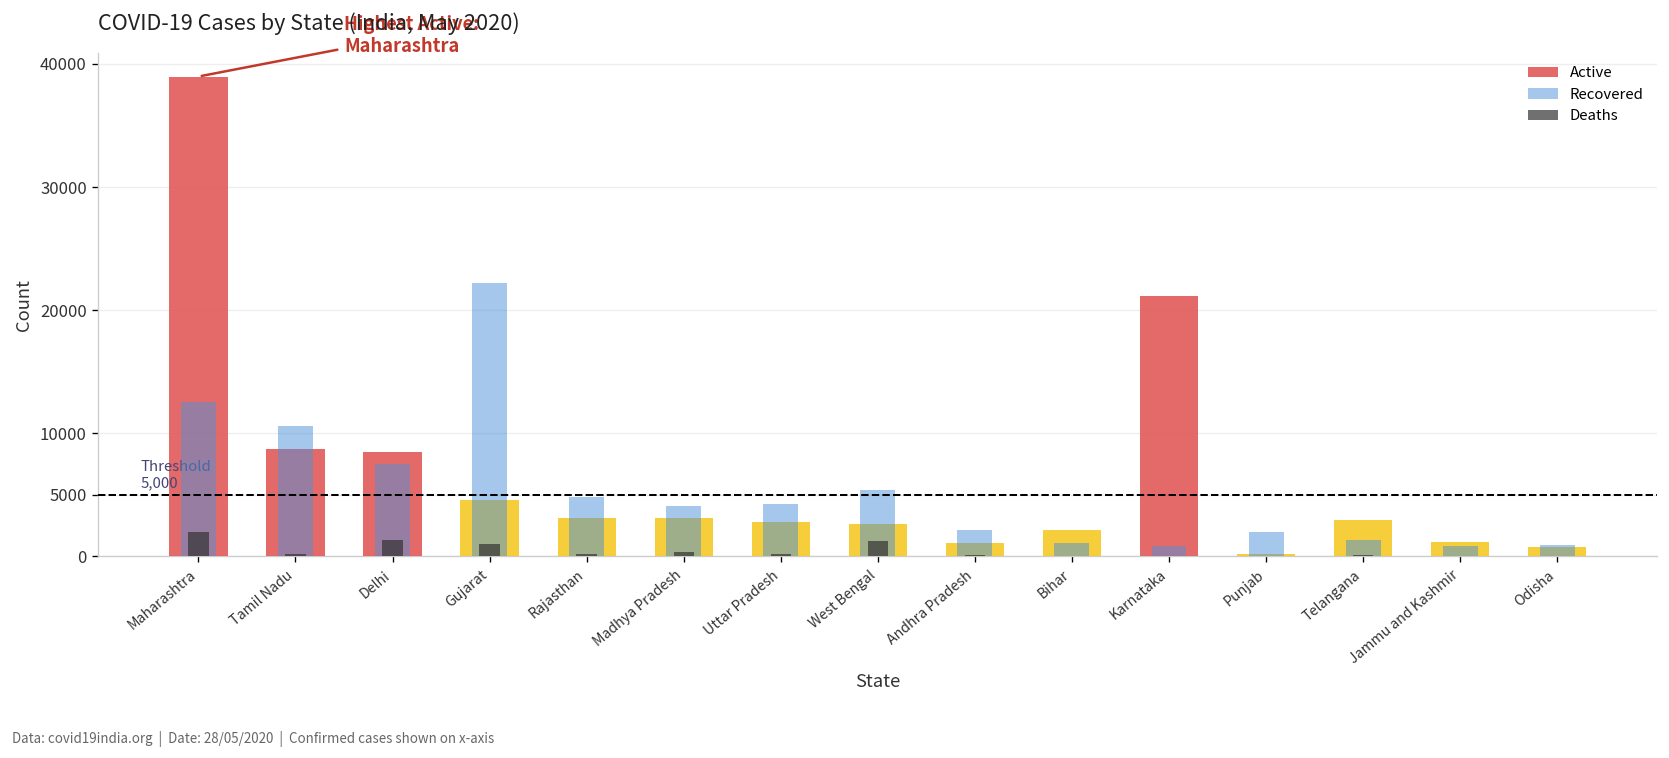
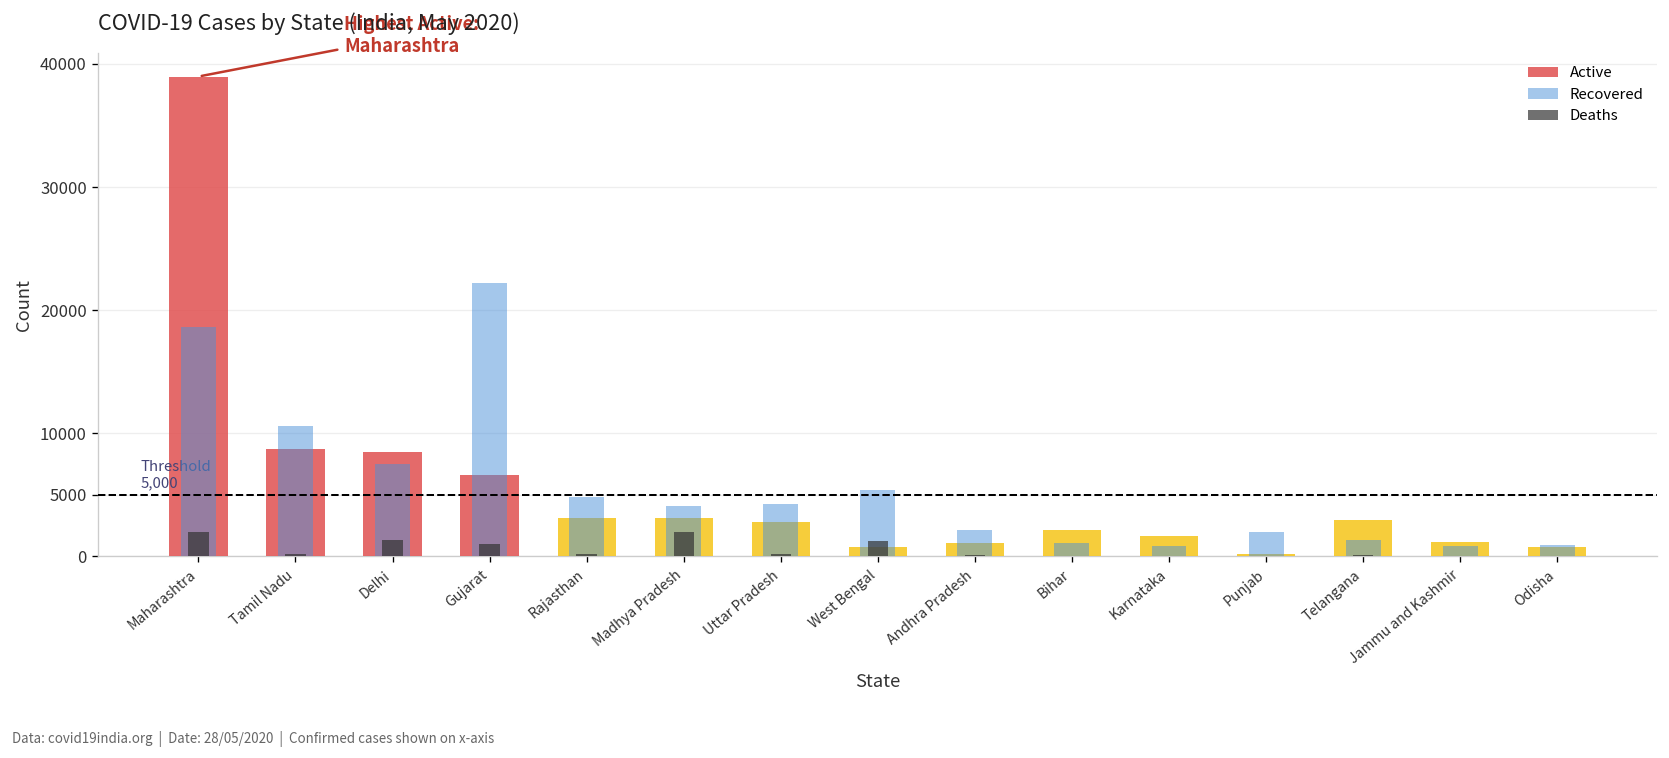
  {
    "Active": {
      "Delhi": 8500,
-     "Gujarat": 4600,
-     "West Bengal": 2600,
+     "Gujarat": 6600,
+     "West Bengal": 700,
      "Bihar": 2100,
-     "Karnataka": 21200,
+     "Karnataka": 1700,
      "Telangana": 2900,
      "Jammu and Kashmir": 1200,
      "Odisha": 800
    },
    "Recovered": {
-     "Maharashtra": 12500,
+     "Maharashtra": 18600,
      "Tamil Nadu": 10500,
      "Gujarat": 22200,
      "Rajasthan": 4800,
      "Madhya Pradesh": 4100,
      "Uttar Pradesh": 4200,
      "West Bengal": 5400,
      "Andhra Pradesh": 2100,
      "Punjab": 1900,
      "Odisha": 900
    },
    "Deaths": {
-     "Madhya Pradesh": 300
+     "Madhya Pradesh": 2000
    }
  }
